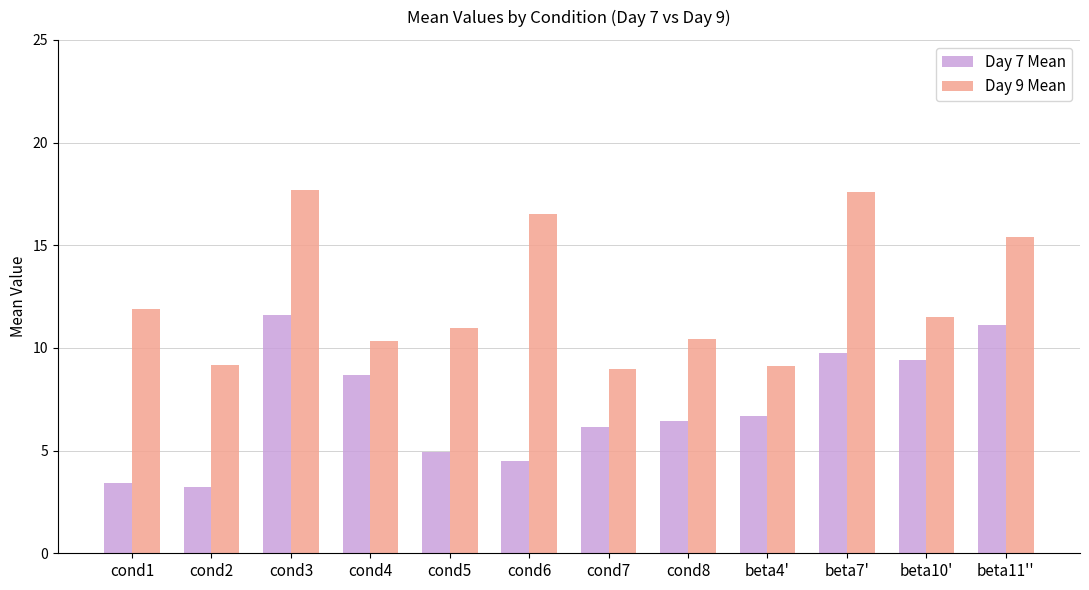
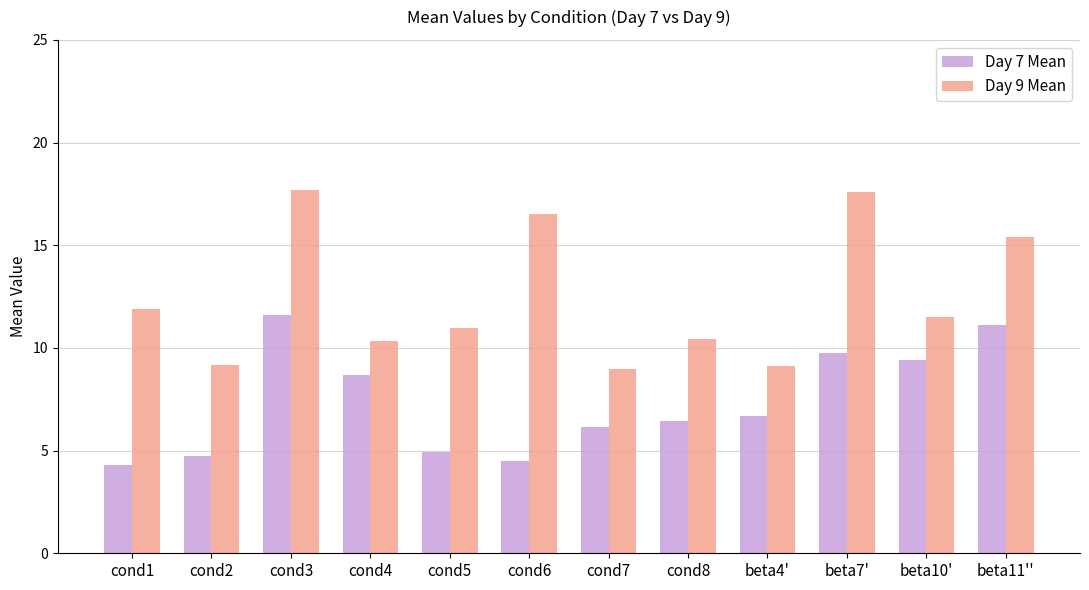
  {
    "Day 7 Mean": {
-     "cond1": 3.4,
-     "cond2": 3.2,
+     "cond1": 4.3,
+     "cond2": 4.7,
      "cond3": 11.6,
      "cond4": 8.7,
      "cond5": 4.9,
      "cond6": 4.5,
      "cond7": 6.1,
      "cond8": 6.4,
      "beta4'": 6.7,
      "beta7'": 9.7,
      "beta10'": 9.4,
      "beta11''": 11.1
    },
    "Day 9 Mean": {
      "cond1": 11.9,
      "cond2": 9.2,
      "cond3": 17.7,
      "cond4": 10.3,
      "cond5": 11.0,
      "cond6": 16.5,
      "cond7": 9.0,
      "cond8": 10.4,
      "beta4'": 9.1,
      "beta7'": 17.6,
      "beta10'": 11.5,
      "beta11''": 15.4
    }
  }
